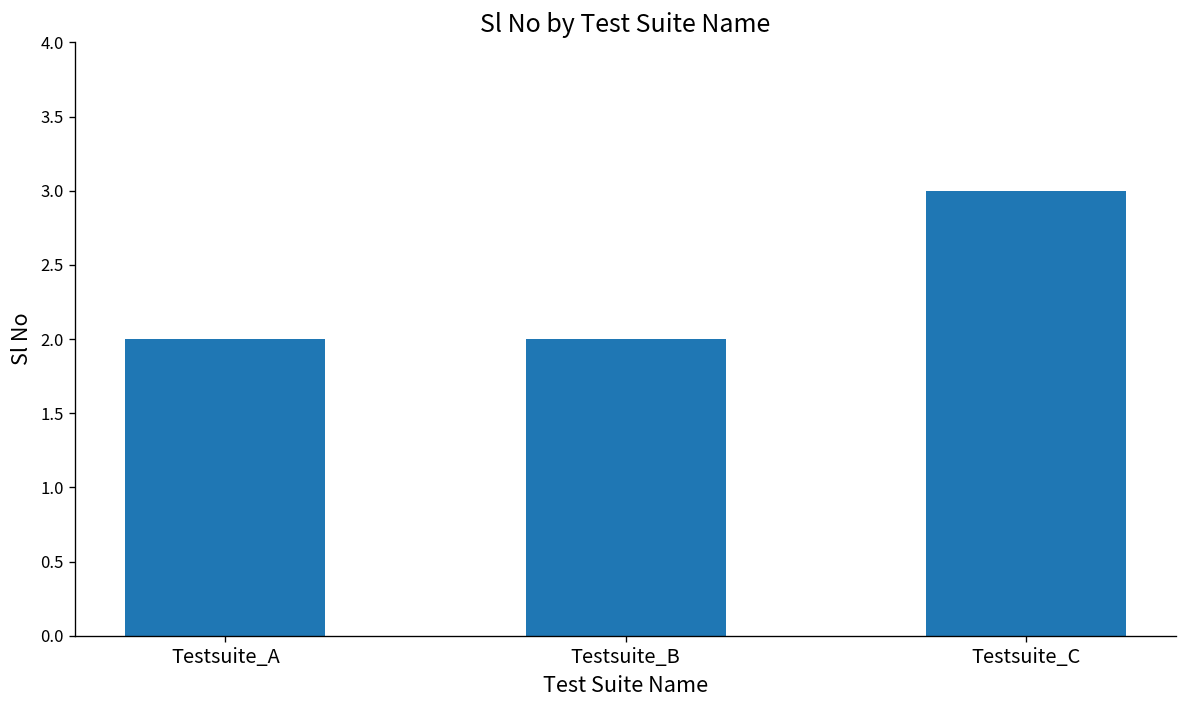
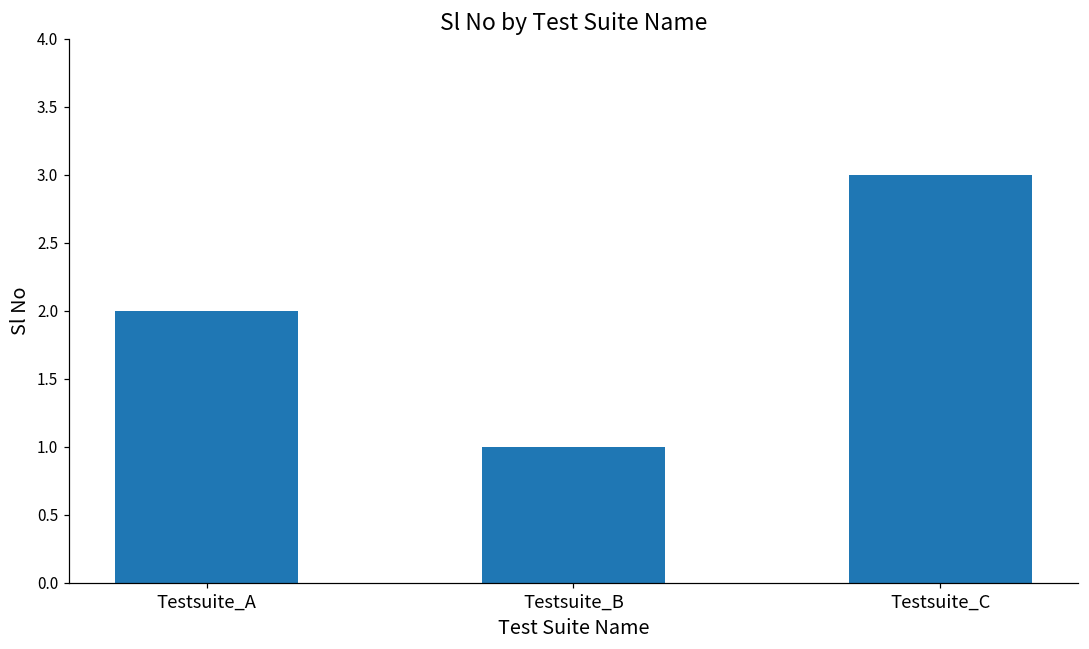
  {
    "Testsuite_A": 2,
-   "Testsuite_B": 2,
+   "Testsuite_B": 1,
    "Testsuite_C": 3
  }
